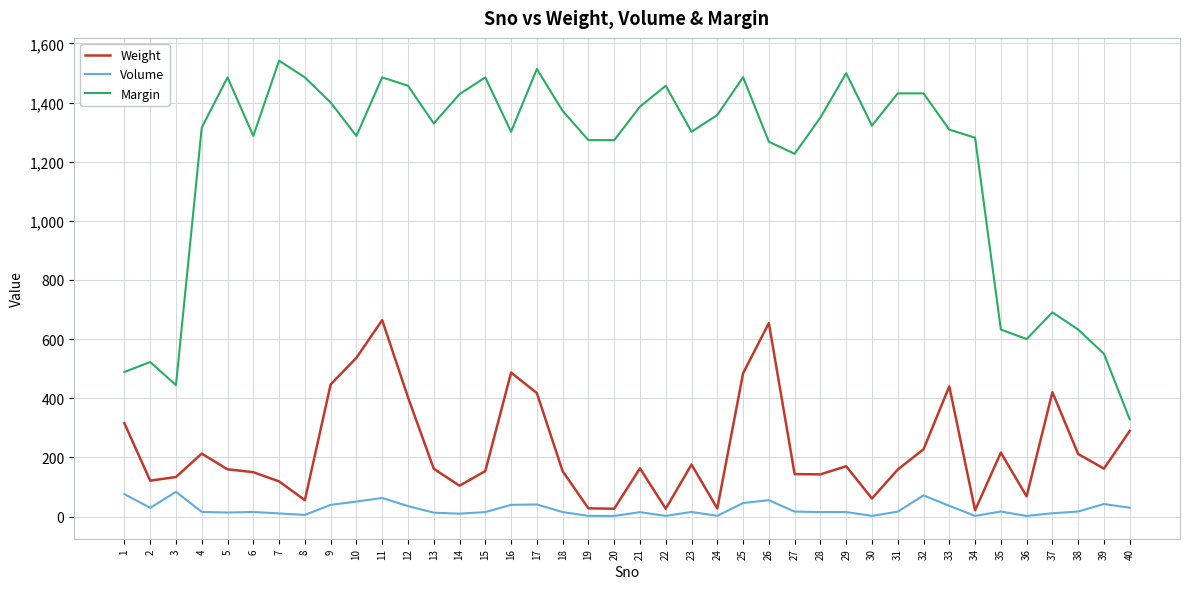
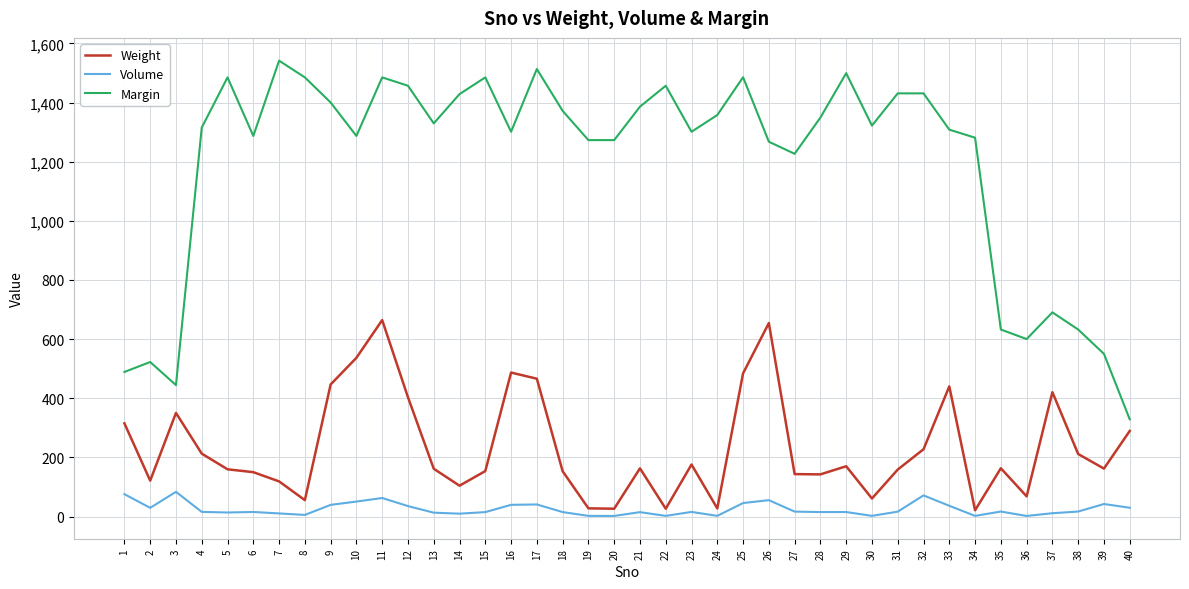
  {
    "Weight": {
      "1": "320",
      "2": "120",
-     "3": "130",
+     "3": "350",
      "4": "210",
      "5": "160",
      "6": "150",
      "7": "120",
      "8": "60",
      "9": "450",
      "10": "540",
      "11": "660",
      "12": "400",
      "13": "160",
      "14": "100",
      "15": "150",
      "16": "490",
-     "17": "420",
+     "17": "470",
      "18": "150",
      "19": "30",
      "20": "30",
      "21": "160",
      "22": "30",
      "23": "180",
      "24": "30",
      "25": "480",
      "26": "650",
      "27": "140",
      "28": "140",
      "29": "170",
      "30": "60",
      "31": "160",
      "32": "230",
      "33": "440",
      "34": "20",
-     "35": "220",
+     "35": "160",
      "36": "70",
      "37": "420",
      "38": "210",
      "39": "160",
      "40": "290"
    },
    "Volume": {
      "1": "80",
      "2": "30",
      "3": "80",
      "4": "20",
      "5": "10",
      "6": "20",
      "7": "10",
      "8": "10",
      "9": "40",
      "10": "50",
      "11": "60",
      "12": "40",
      "13": "10",
      "14": "10",
      "15": "20",
      "16": "40",
      "17": "40",
      "18": "20",
      "19": "0",
      "20": "0",
      "21": "10",
      "22": "0",
      "23": "20",
      "24": "0",
      "25": "50",
      "26": "60",
      "27": "20",
      "28": "20",
      "29": "20",
      "30": "0",
      "31": "20",
      "32": "70",
      "33": "40",
      "34": "0",
      "35": "20",
      "36": "0",
      "37": "10",
      "38": "20",
      "39": "40",
      "40": "30"
    },
    "Margin": {
      "1": "490",
      "2": "520",
      "3": "440",
      "4": "1,320",
      "5": "1,490",
      "6": "1,290",
      "7": "1,540",
      "8": "1,490",
      "9": "1,400",
      "10": "1,290",
      "11": "1,490",
      "12": "1,460",
      "13": "1,330",
      "14": "1,430",
      "15": "1,490",
      "16": "1,300",
      "17": "1,510",
      "18": "1,370",
      "19": "1,270",
      "20": "1,270",
      "21": "1,390",
      "22": "1,460",
      "23": "1,300",
      "24": "1,360",
      "25": "1,490",
      "26": "1,270",
      "27": "1,230",
      "28": "1,350",
      "29": "1,500",
      "30": "1,320",
      "31": "1,430",
      "32": "1,430",
      "33": "1,310",
      "34": "1,280",
      "35": "630",
      "36": "600",
      "37": "690",
      "38": "630",
      "39": "550",
      "40": "330"
    }
  }
